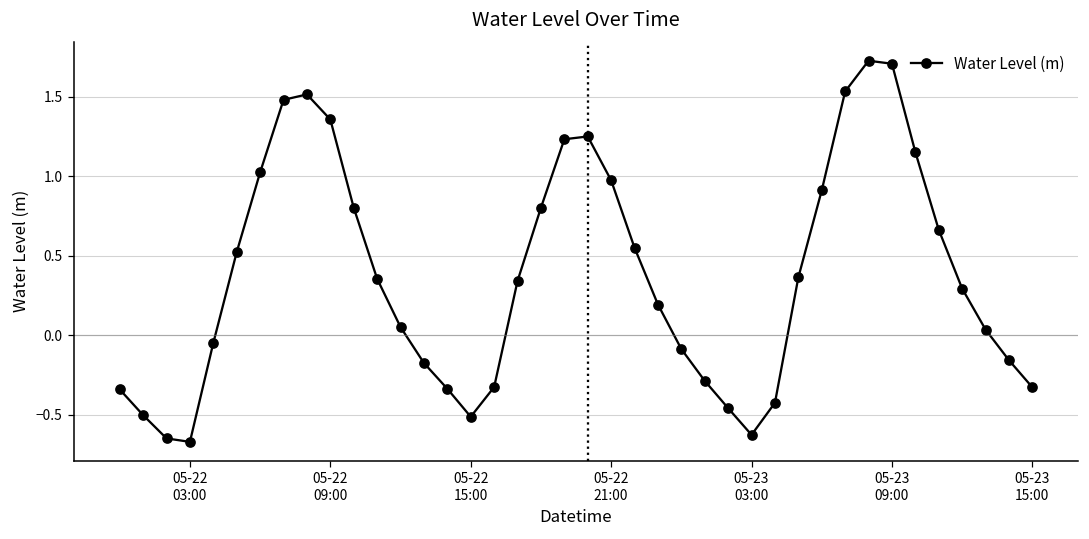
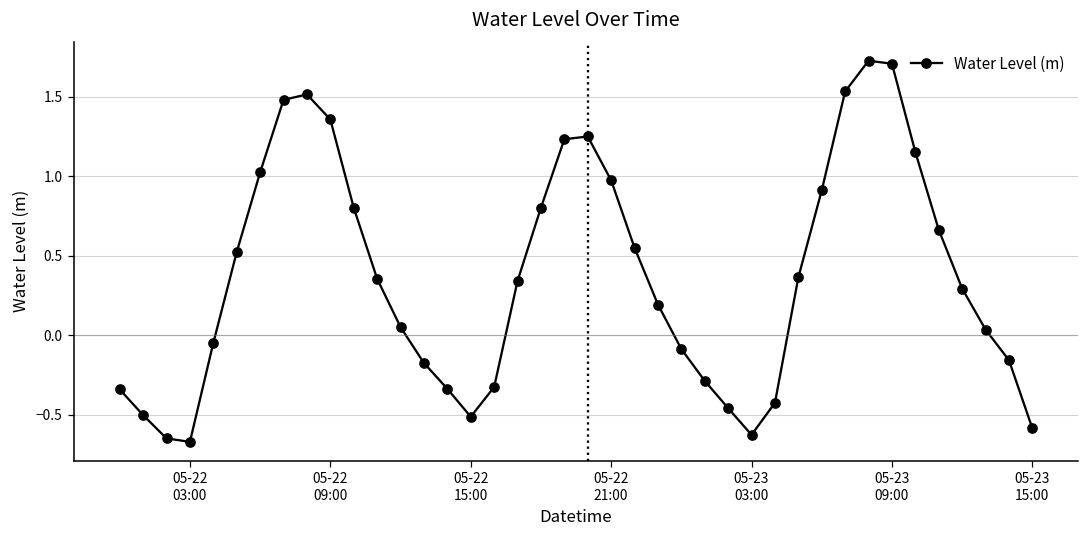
  {
    "05-22 03:00": -0.67,
    "05-22 09:00": 1.36,
    "05-22 15:00": -0.51,
    "05-22 21:00": 0.97,
    "05-23 03:00": -0.63,
    "05-23 09:00": 1.71,
-   "05-23 15:00": -0.33
+   "05-23 15:00": -0.59
  }
